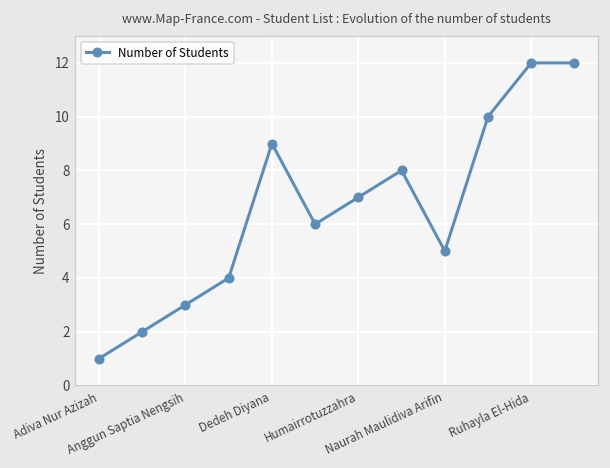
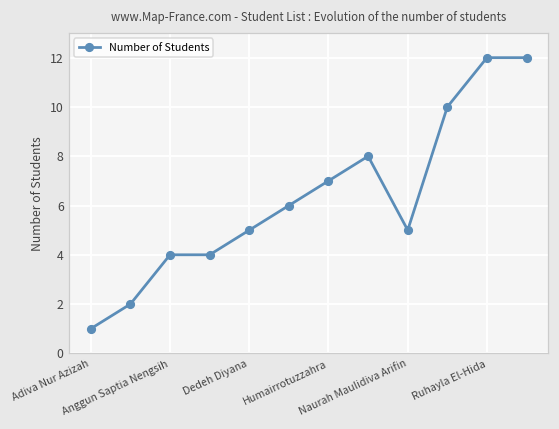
  {
    "Adiva Nur Azizah": 1,
-   "Anggun Saptia Nengsih": 3,
-   "Dedeh Diyana": 9,
+   "Anggun Saptia Nengsih": 4,
+   "Dedeh Diyana": 5,
    "Humairrotuzzahra": 7,
    "Naurah Maulidiva Arifin": 5,
    "Ruhayla El-Hida": 12
  }
